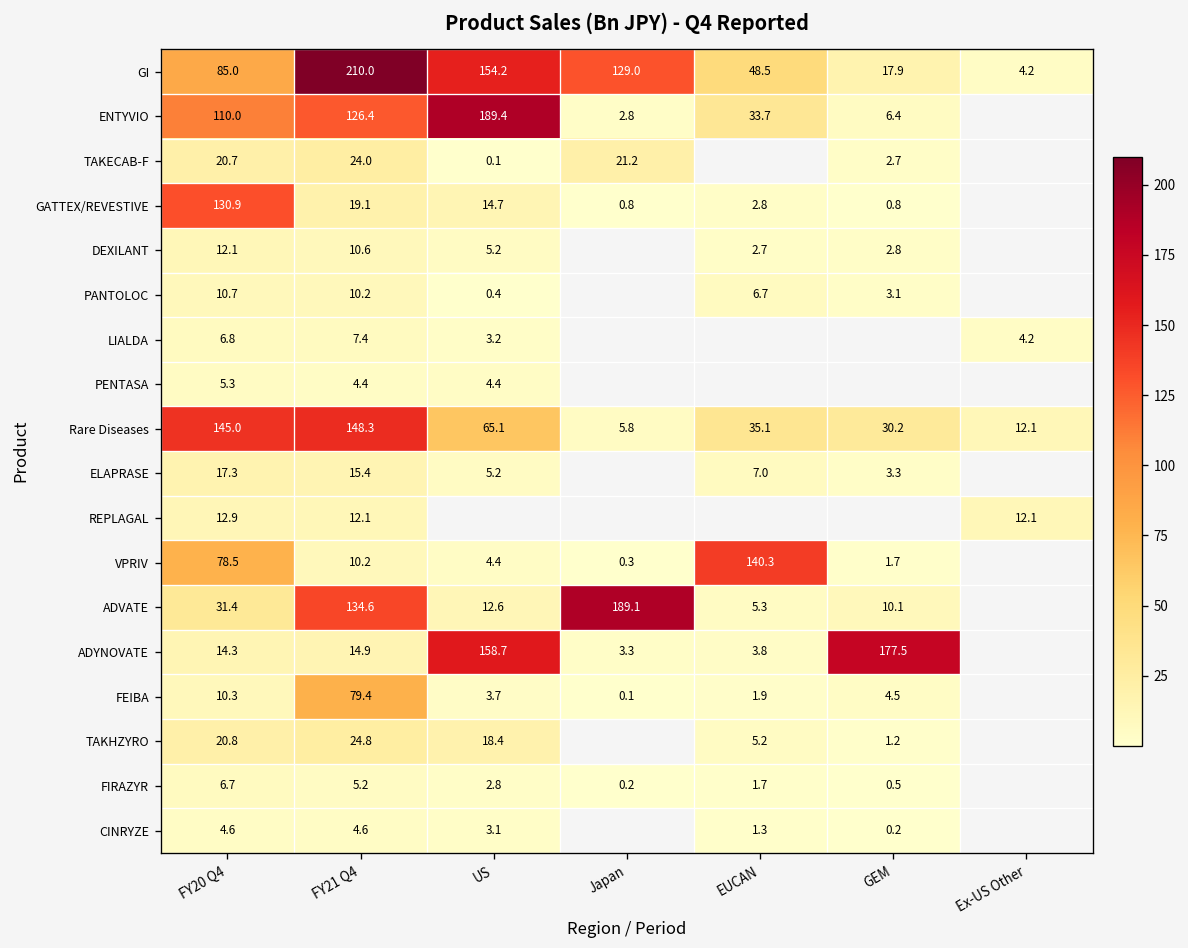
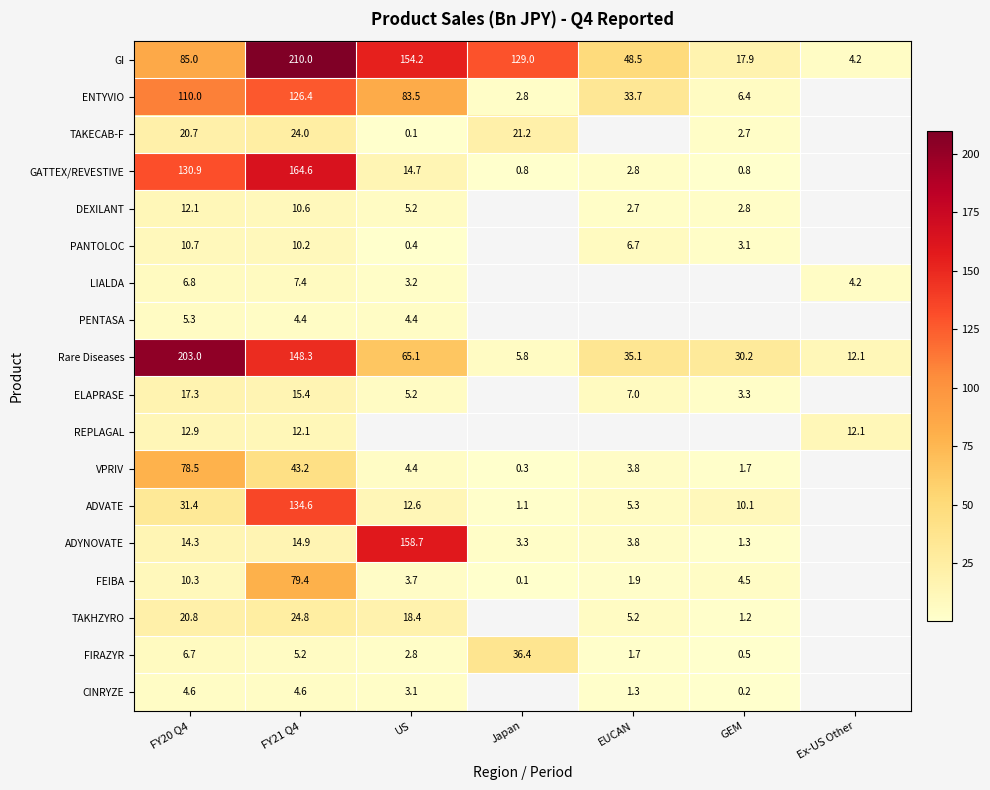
  {
    "GI": {
      "FY20 Q4": 85.0,
      "FY21 Q4": 210.0,
      "US": 154.2,
      "Japan": 129.0,
      "EUCAN": 48.5,
      "GEM": 17.9,
      "Ex-US Other": 4.2
    },
    "ENTYVIO": {
      "FY20 Q4": 110.0,
      "FY21 Q4": 126.4,
-     "US": 189.4,
+     "US": 83.5,
      "Japan": 2.8,
      "EUCAN": 33.7,
      "GEM": 6.4
    },
    "TAKECAB-F": {
      "FY20 Q4": 20.7,
      "FY21 Q4": 24.0,
      "US": 0.1,
      "Japan": 21.2,
      "GEM": 2.7
    },
    "GATTEX/REVESTIVE": {
      "FY20 Q4": 130.9,
-     "FY21 Q4": 19.1,
+     "FY21 Q4": 164.6,
      "US": 14.7,
      "Japan": 0.8,
      "EUCAN": 2.8,
      "GEM": 0.8
    },
    "DEXILANT": {
      "FY20 Q4": 12.1,
      "FY21 Q4": 10.6,
      "US": 5.2,
      "EUCAN": 2.7,
      "GEM": 2.8
    },
    "PANTOLOC": {
      "FY20 Q4": 10.7,
      "FY21 Q4": 10.2,
      "US": 0.4,
      "EUCAN": 6.7,
      "GEM": 3.1
    },
    "LIALDA": {
      "FY20 Q4": 6.8,
      "FY21 Q4": 7.4,
      "US": 3.2,
      "Ex-US Other": 4.2
    },
    "PENTASA": {
      "FY20 Q4": 5.3,
      "FY21 Q4": 4.4,
      "US": 4.4
    },
    "Rare Diseases": {
-     "FY20 Q4": 145.0,
+     "FY20 Q4": 203.0,
      "FY21 Q4": 148.3,
      "US": 65.1,
      "Japan": 5.8,
      "EUCAN": 35.1,
      "GEM": 30.2,
      "Ex-US Other": 12.1
    },
    "ELAPRASE": {
      "FY20 Q4": 17.3,
      "FY21 Q4": 15.4,
      "US": 5.2,
      "EUCAN": 7.0,
      "GEM": 3.3
    },
    "REPLAGAL": {
      "FY20 Q4": 12.9,
      "FY21 Q4": 12.1,
      "Ex-US Other": 12.1
    },
    "VPRIV": {
      "FY20 Q4": 78.5,
-     "FY21 Q4": 10.2,
+     "FY21 Q4": 43.2,
      "US": 4.4,
      "Japan": 0.3,
-     "EUCAN": 140.3,
+     "EUCAN": 3.8,
      "GEM": 1.7
    },
    "ADVATE": {
      "FY20 Q4": 31.4,
      "FY21 Q4": 134.6,
      "US": 12.6,
-     "Japan": 189.1,
+     "Japan": 1.1,
      "EUCAN": 5.3,
      "GEM": 10.1
    },
    "ADYNOVATE": {
      "FY20 Q4": 14.3,
      "FY21 Q4": 14.9,
      "US": 158.7,
      "Japan": 3.3,
      "EUCAN": 3.8,
-     "GEM": 177.5
+     "GEM": 1.3
    },
    "FEIBA": {
      "FY20 Q4": 10.3,
      "FY21 Q4": 79.4,
      "US": 3.7,
      "Japan": 0.1,
      "EUCAN": 1.9,
      "GEM": 4.5
    },
    "TAKHZYRO": {
      "FY20 Q4": 20.8,
      "FY21 Q4": 24.8,
      "US": 18.4,
      "EUCAN": 5.2,
      "GEM": 1.2
    },
    "FIRAZYR": {
      "FY20 Q4": 6.7,
      "FY21 Q4": 5.2,
      "US": 2.8,
-     "Japan": 0.2,
+     "Japan": 36.4,
      "EUCAN": 1.7,
      "GEM": 0.5
    },
    "CINRYZE": {
      "FY20 Q4": 4.6,
      "FY21 Q4": 4.6,
      "US": 3.1,
      "EUCAN": 1.3,
      "GEM": 0.2
    }
  }
